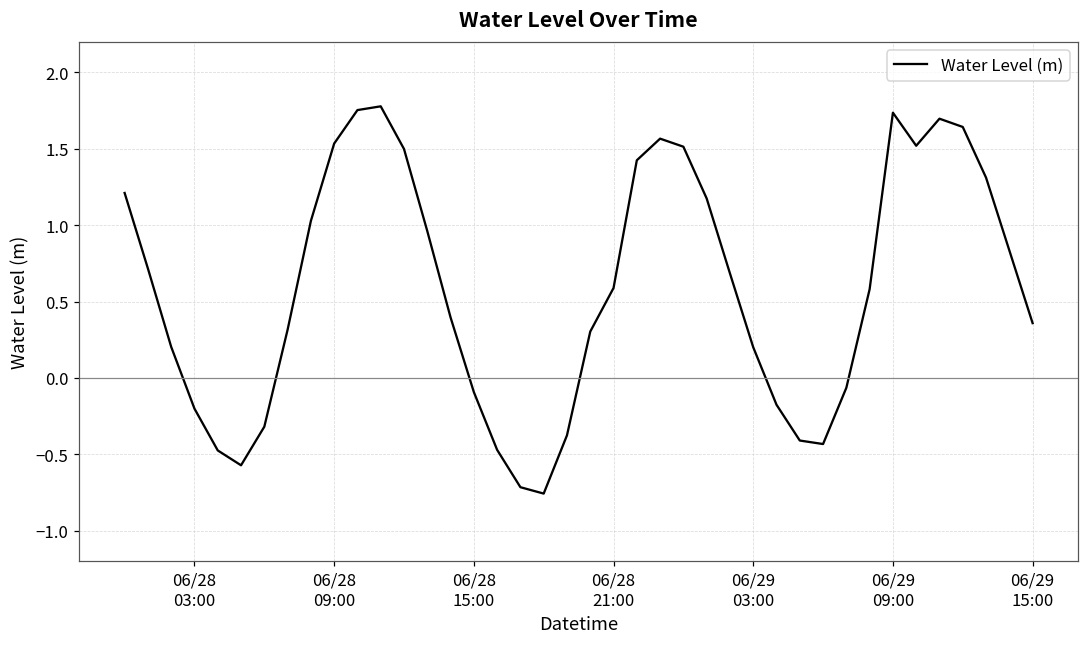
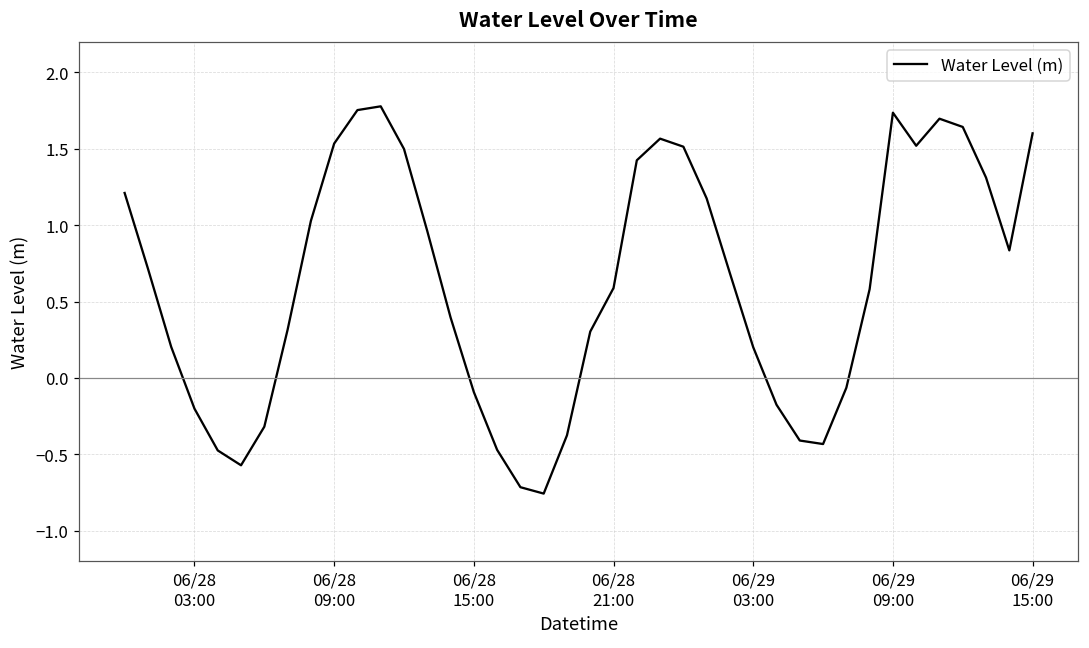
  {
    "06/28 03:00": -0.20,
    "06/28 09:00": 1.53,
    "06/28 15:00": -0.09,
    "06/28 21:00": 0.59,
    "06/29 03:00": 0.20,
    "06/29 09:00": 1.74,
-   "06/29 15:00": 0.36
+   "06/29 15:00": 1.60
  }
